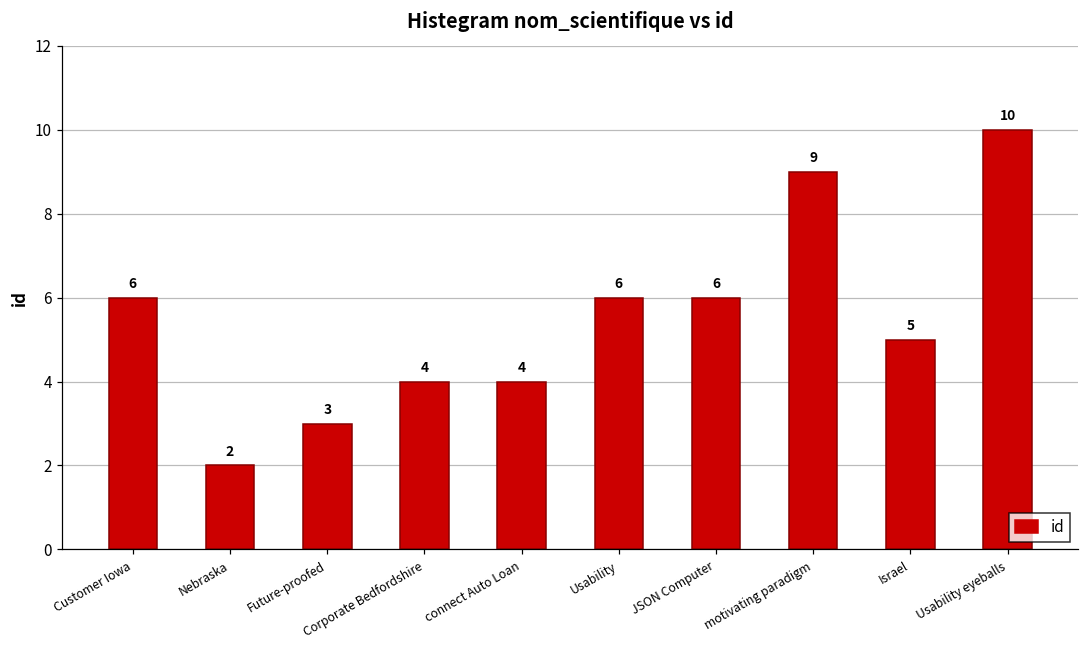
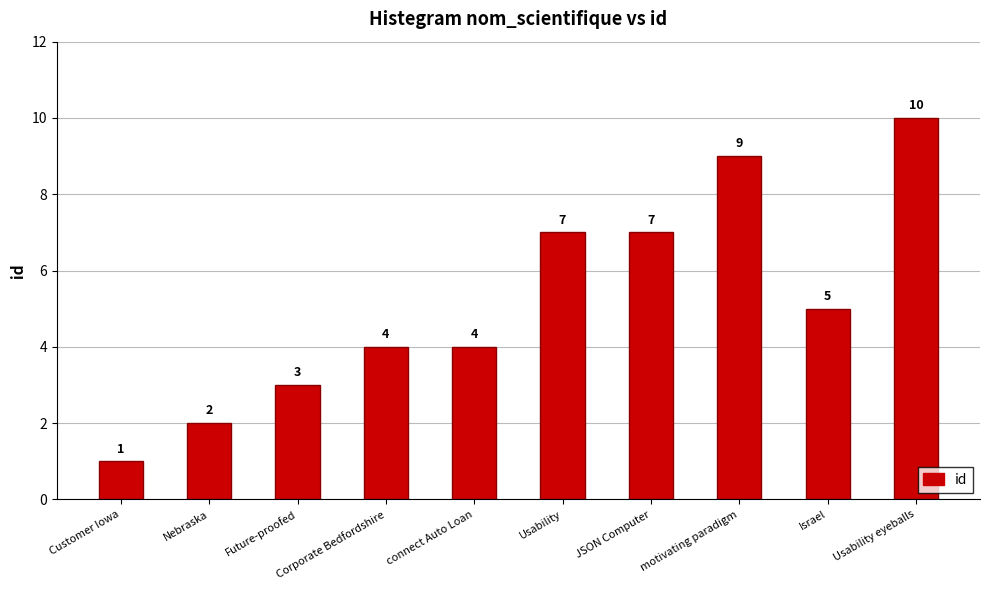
  {
-   "Customer Iowa": 6,
+   "Customer Iowa": 1,
    "Nebraska": 2,
    "Future-proofed": 3,
    "Corporate Bedfordshire": 4,
    "connect Auto Loan": 4,
-   "Usability": 6,
-   "JSON Computer": 6,
+   "Usability": 7,
+   "JSON Computer": 7,
    "motivating paradigm": 9,
    "Israel": 5,
    "Usability eyeballs": 10
  }
